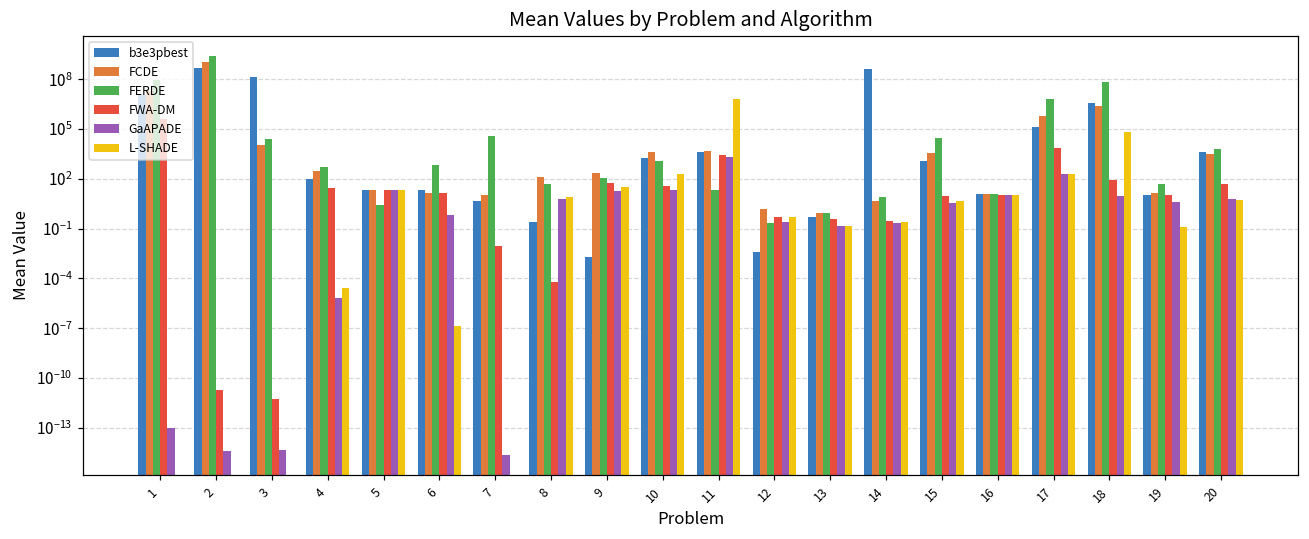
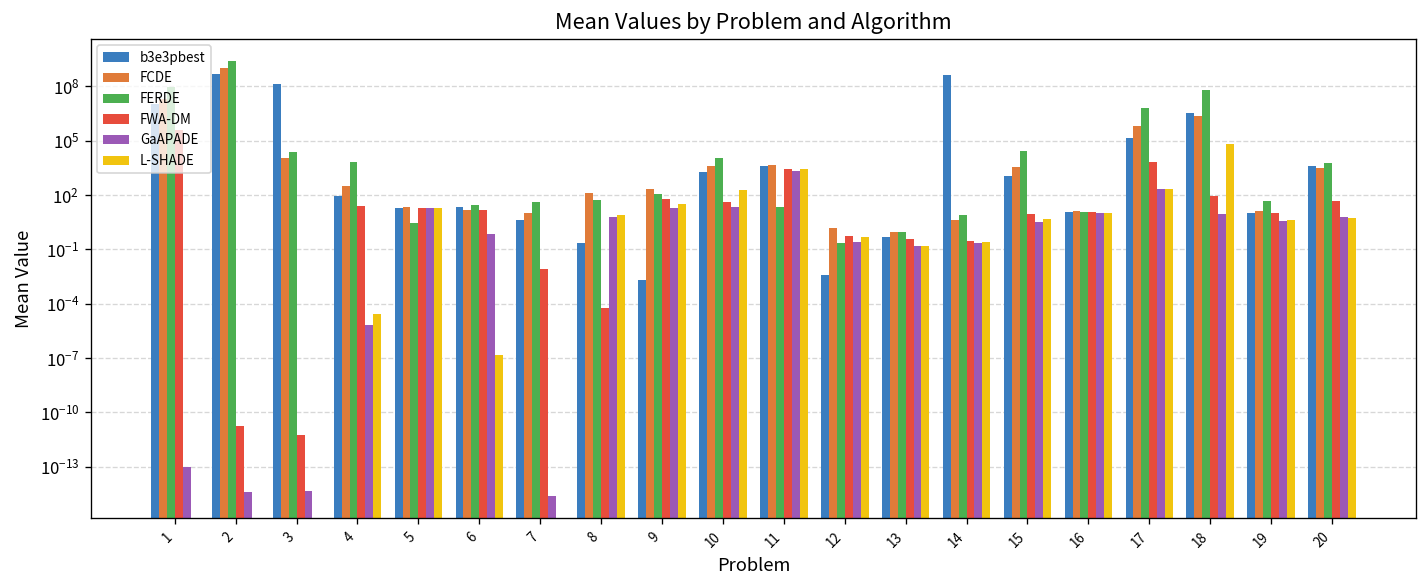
  {
    "b3e3pbest": {
      "2": 500000000,
      "3": 100000000,
      "4": 100,
      "5": 20,
      "6": 20,
      "7": 4,
      "8": 0.2,
      "9": 0.002,
      "10": 2000,
      "11": 4000,
      "12": 0.004,
      "13": 0.5,
      "14": 400000000,
      "15": 1000,
      "16": 10,
      "17": 100000,
      "18": 4000000,
      "19": 10,
      "20": 4000
    },
    "FERDE": {
      "2": 3000000000,
      "3": 30000,
-     "4": 500,
+     "4": 10000,
      "5": 3,
-     "6": 700,
-     "7": 40000,
+     "6": 30,
+     "7": 40,
      "8": 50,
      "9": 100,
-     "10": 1000,
+     "10": 10000,
      "11": 20,
      "12": 0.2,
      "13": 1,
      "14": 10,
      "15": 30000,
      "16": 10,
      "17": 10000000,
      "18": 100000000,
      "19": 50,
      "20": 6000
    },
    "GaAPADE": {
      "1": 0.000000000000,
      "2": 0.000000000000,
      "3": 0.000000000000,
      "4": 0.00001,
      "5": 20,
      "6": 1,
      "7": 0.000000000000,
      "8": 6,
      "9": 20,
      "10": 20,
      "11": 2000,
      "12": 0.3,
      "13": 0.1,
      "14": 0.2,
      "15": 3,
      "16": 10,
      "17": 200,
      "18": 10,
      "19": 4,
      "20": 6
    },
    "L-SHADE": {
      "4": 0.00003,
      "5": 20,
      "6": 0.0000001,
      "8": 10,
      "9": 30,
      "10": 200,
-     "11": 6000000,
+     "11": 3000,
      "12": 0.5,
      "13": 0.1,
      "14": 0.3,
      "15": 5,
      "16": 10,
      "17": 200,
      "18": 60000,
-     "19": 0.1,
+     "19": 4,
      "20": 6
    }
  }
